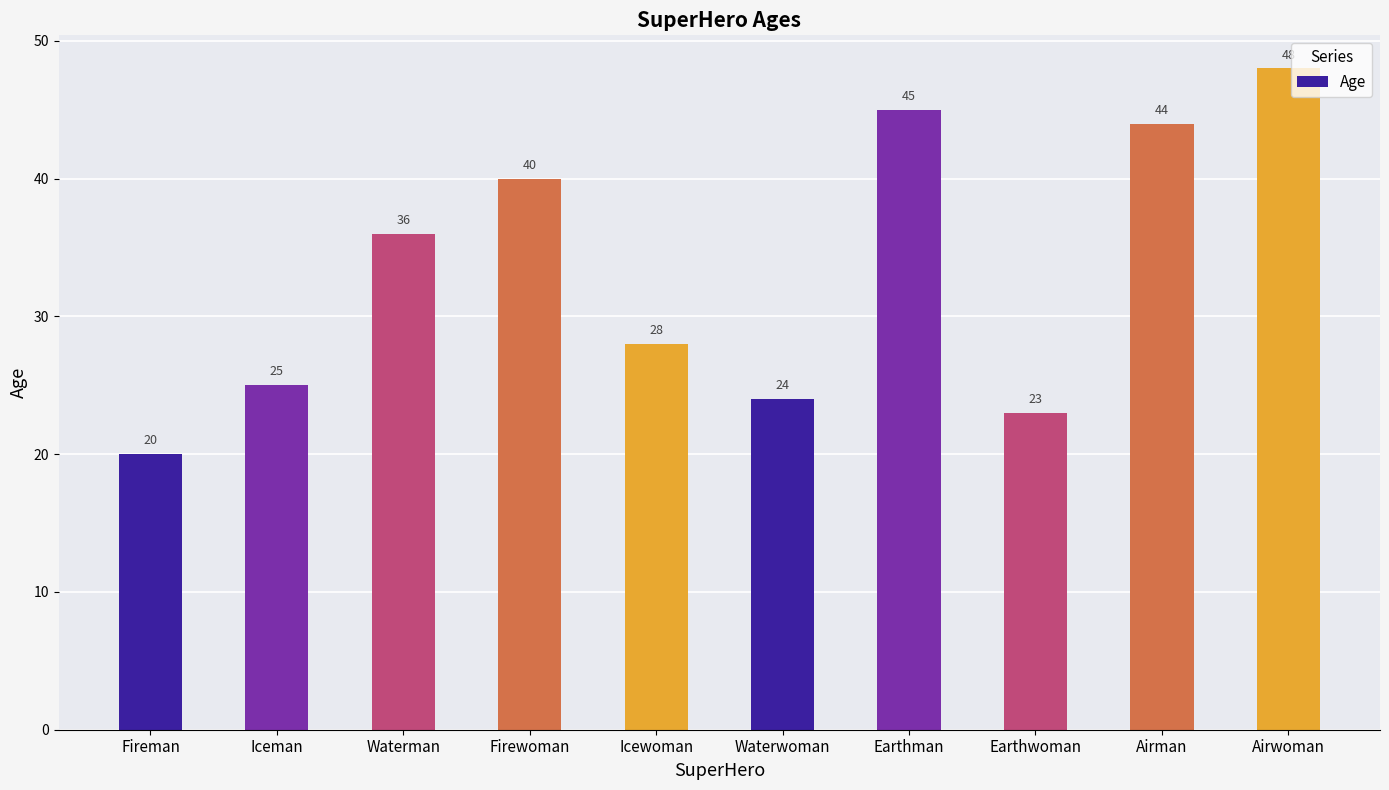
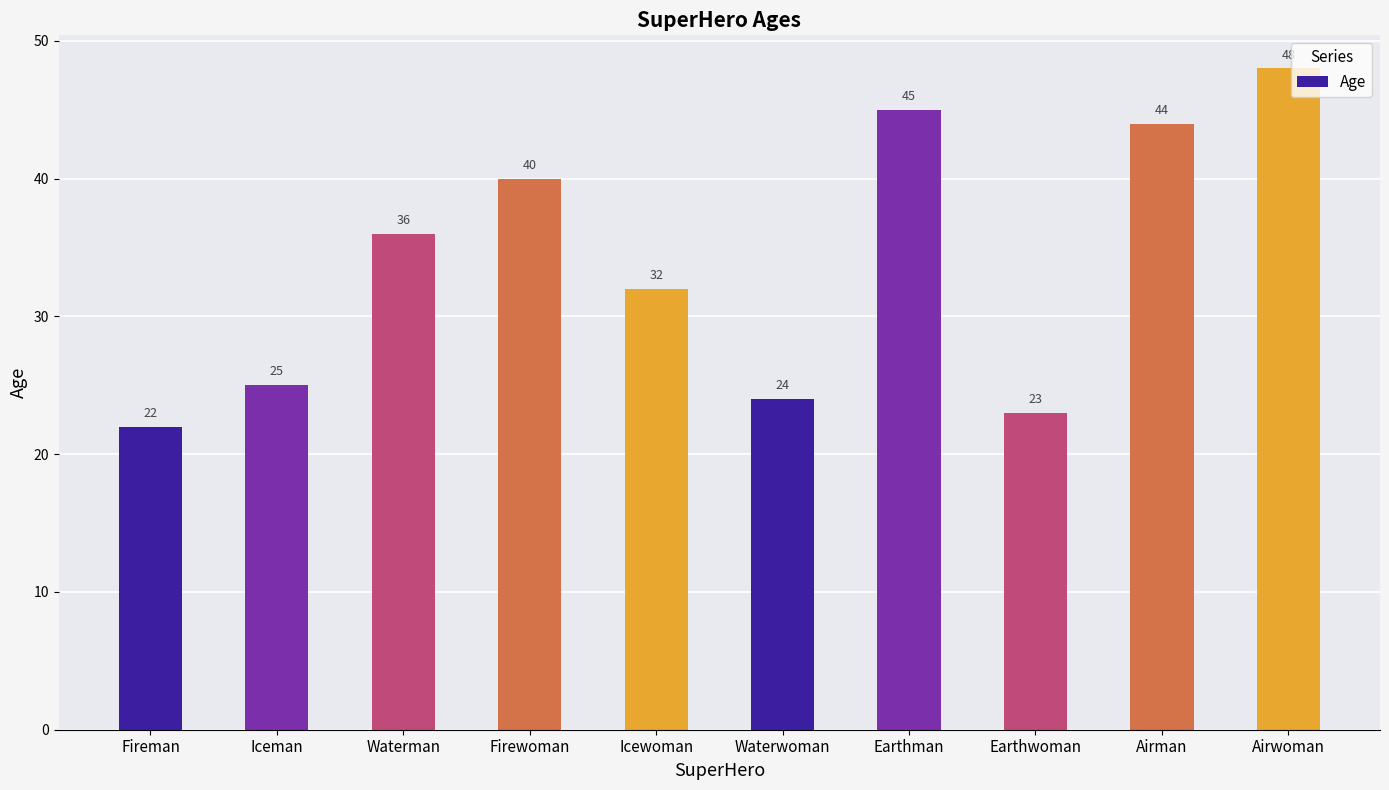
  {
-   "Fireman": 20,
+   "Fireman": 22,
    "Iceman": 25,
    "Waterman": 36,
    "Firewoman": 40,
-   "Icewoman": 28,
+   "Icewoman": 32,
    "Waterwoman": 24,
    "Earthman": 45,
    "Earthwoman": 23,
    "Airman": 44
  }
